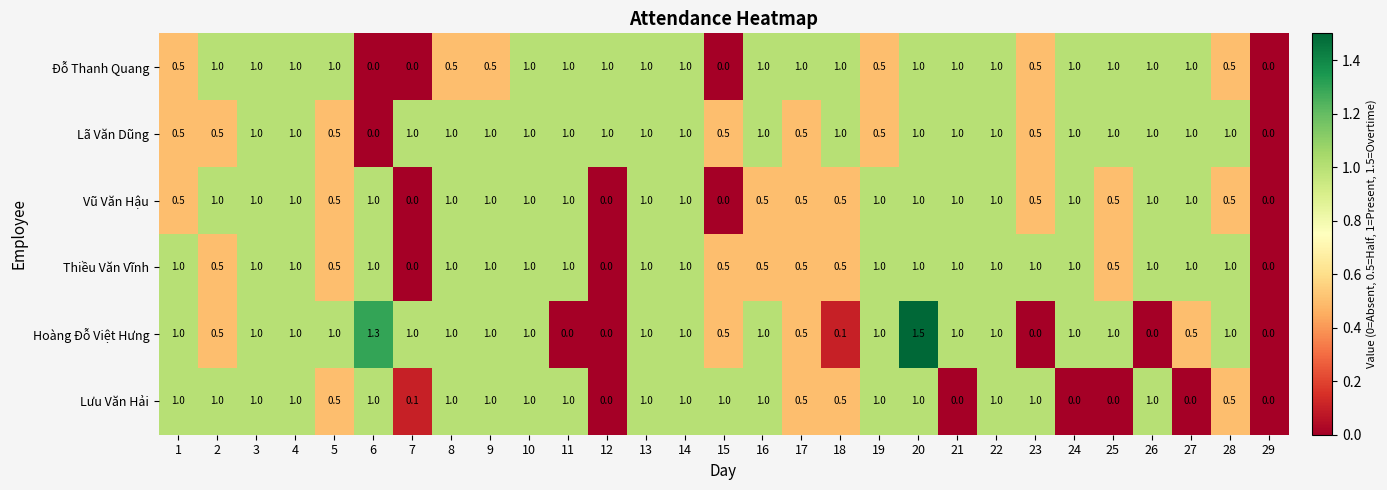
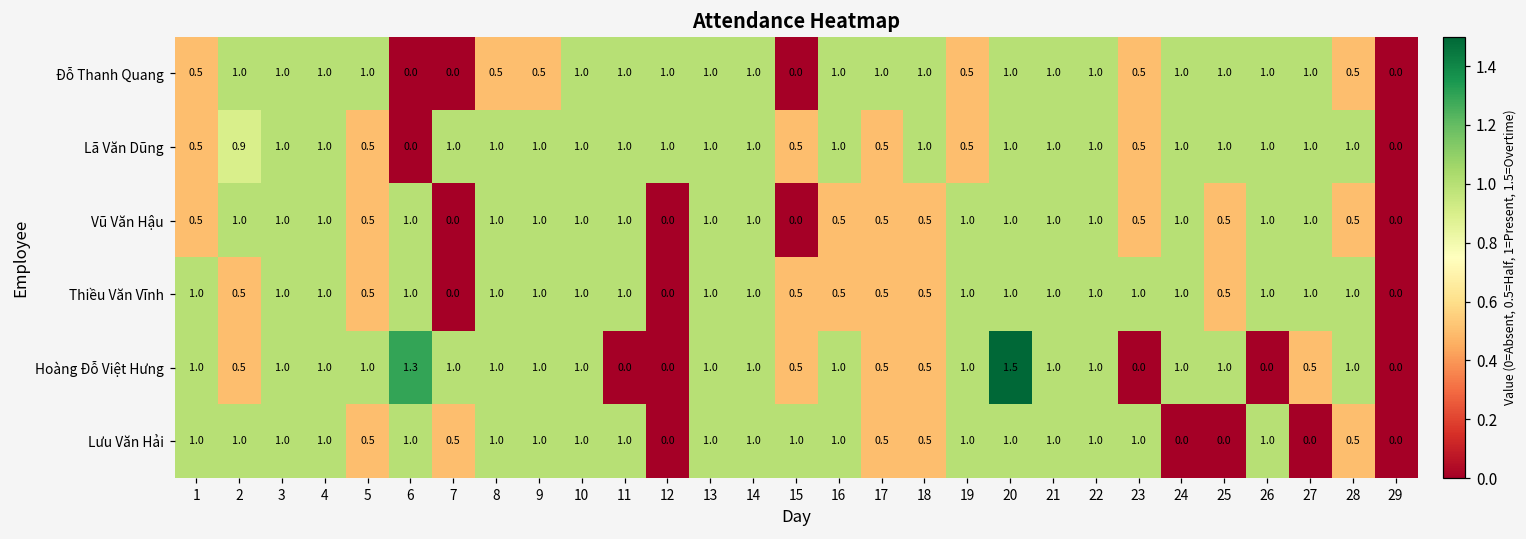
  {
    "Đỗ Thanh Quang": {
      "1": 0.5,
      "2": 1.0,
      "3": 1.0,
      "4": 1.0,
      "5": 1.0,
      "6": 0.0,
      "7": 0.0,
      "8": 0.5,
      "9": 0.5,
      "10": 1.0,
      "11": 1.0,
      "12": 1.0,
      "13": 1.0,
      "14": 1.0,
      "15": 0.0,
      "16": 1.0,
      "17": 1.0,
      "18": 1.0,
      "19": 0.5,
      "20": 1.0,
      "21": 1.0,
      "22": 1.0,
      "23": 0.5,
      "24": 1.0,
      "25": 1.0,
      "26": 1.0,
      "27": 1.0,
      "28": 0.5,
      "29": 0.0
    },
    "Lã Văn Dũng": {
      "1": 0.5,
-     "2": 0.5,
+     "2": 0.9,
      "3": 1.0,
      "4": 1.0,
      "5": 0.5,
      "6": 0.0,
      "7": 1.0,
      "8": 1.0,
      "9": 1.0,
      "10": 1.0,
      "11": 1.0,
      "12": 1.0,
      "13": 1.0,
      "14": 1.0,
      "15": 0.5,
      "16": 1.0,
      "17": 0.5,
      "18": 1.0,
      "19": 0.5,
      "20": 1.0,
      "21": 1.0,
      "22": 1.0,
      "23": 0.5,
      "24": 1.0,
      "25": 1.0,
      "26": 1.0,
      "27": 1.0,
      "28": 1.0,
      "29": 0.0
    },
    "Vũ Văn Hậu": {
      "1": 0.5,
      "2": 1.0,
      "3": 1.0,
      "4": 1.0,
      "5": 0.5,
      "6": 1.0,
      "7": 0.0,
      "8": 1.0,
      "9": 1.0,
      "10": 1.0,
      "11": 1.0,
      "12": 0.0,
      "13": 1.0,
      "14": 1.0,
      "15": 0.0,
      "16": 0.5,
      "17": 0.5,
      "18": 0.5,
      "19": 1.0,
      "20": 1.0,
      "21": 1.0,
      "22": 1.0,
      "23": 0.5,
      "24": 1.0,
      "25": 0.5,
      "26": 1.0,
      "27": 1.0,
      "28": 0.5,
      "29": 0.0
    },
    "Thiều Văn Vĩnh": {
      "1": 1.0,
      "2": 0.5,
      "3": 1.0,
      "4": 1.0,
      "5": 0.5,
      "6": 1.0,
      "7": 0.0,
      "8": 1.0,
      "9": 1.0,
      "10": 1.0,
      "11": 1.0,
      "12": 0.0,
      "13": 1.0,
      "14": 1.0,
      "15": 0.5,
      "16": 0.5,
      "17": 0.5,
      "18": 0.5,
      "19": 1.0,
      "20": 1.0,
      "21": 1.0,
      "22": 1.0,
      "23": 1.0,
      "24": 1.0,
      "25": 0.5,
      "26": 1.0,
      "27": 1.0,
      "28": 1.0,
      "29": 0.0
    },
    "Hoàng Đỗ Việt Hưng": {
      "1": 1.0,
      "2": 0.5,
      "3": 1.0,
      "4": 1.0,
      "5": 1.0,
      "6": 1.3,
      "7": 1.0,
      "8": 1.0,
      "9": 1.0,
      "10": 1.0,
      "11": 0.0,
      "12": 0.0,
      "13": 1.0,
      "14": 1.0,
      "15": 0.5,
      "16": 1.0,
      "17": 0.5,
-     "18": 0.1,
+     "18": 0.5,
      "19": 1.0,
      "20": 1.5,
      "21": 1.0,
      "22": 1.0,
      "23": 0.0,
      "24": 1.0,
      "25": 1.0,
      "26": 0.0,
      "27": 0.5,
      "28": 1.0,
      "29": 0.0
    },
    "Lưu Văn Hải": {
      "1": 1.0,
      "2": 1.0,
      "3": 1.0,
      "4": 1.0,
      "5": 0.5,
      "6": 1.0,
-     "7": 0.1,
+     "7": 0.5,
      "8": 1.0,
      "9": 1.0,
      "10": 1.0,
      "11": 1.0,
      "12": 0.0,
      "13": 1.0,
      "14": 1.0,
      "15": 1.0,
      "16": 1.0,
      "17": 0.5,
      "18": 0.5,
      "19": 1.0,
      "20": 1.0,
-     "21": 0.0,
+     "21": 1.0,
      "22": 1.0,
      "23": 1.0,
      "24": 0.0,
      "25": 0.0,
      "26": 1.0,
      "27": 0.0,
      "28": 0.5,
      "29": 0.0
    }
  }
